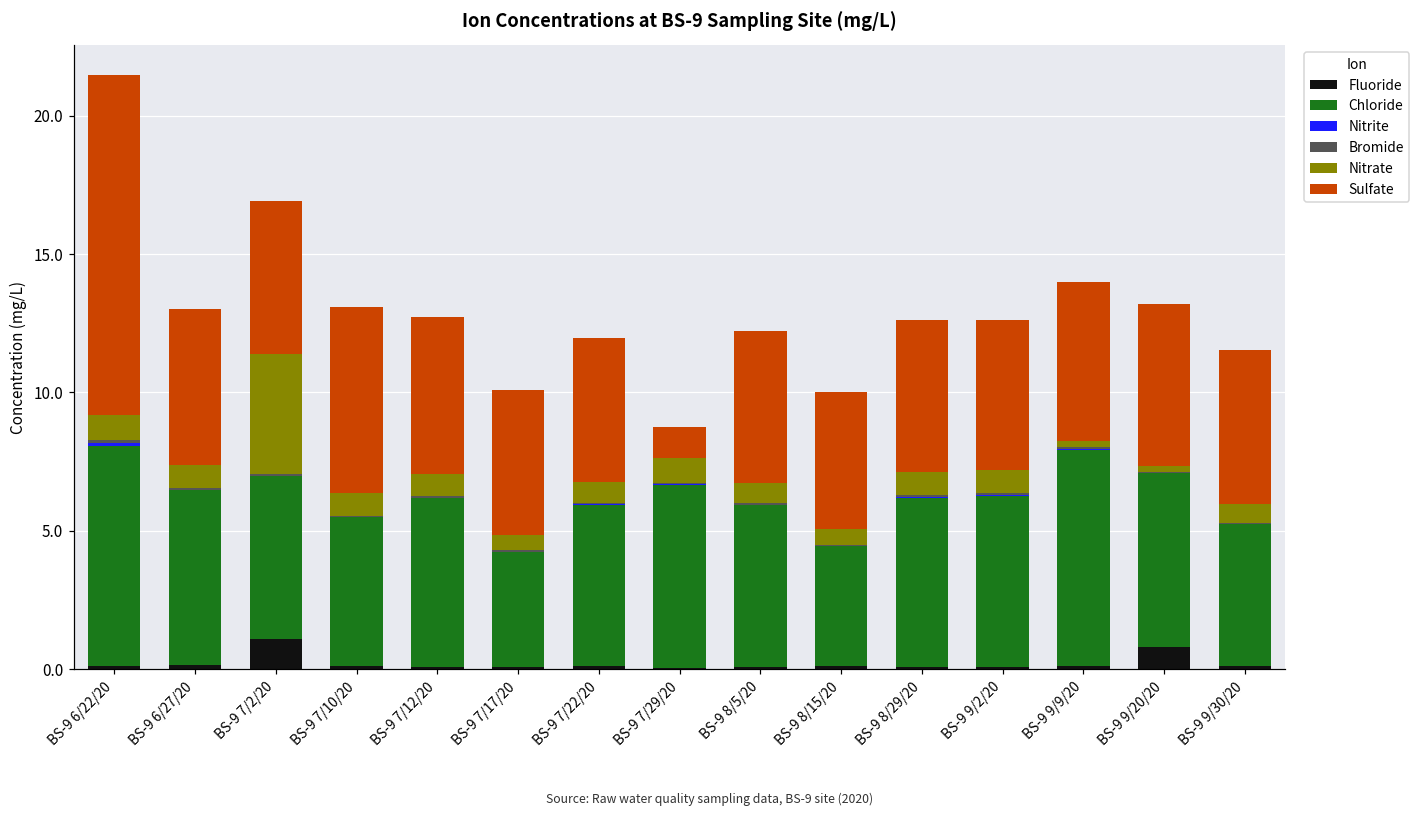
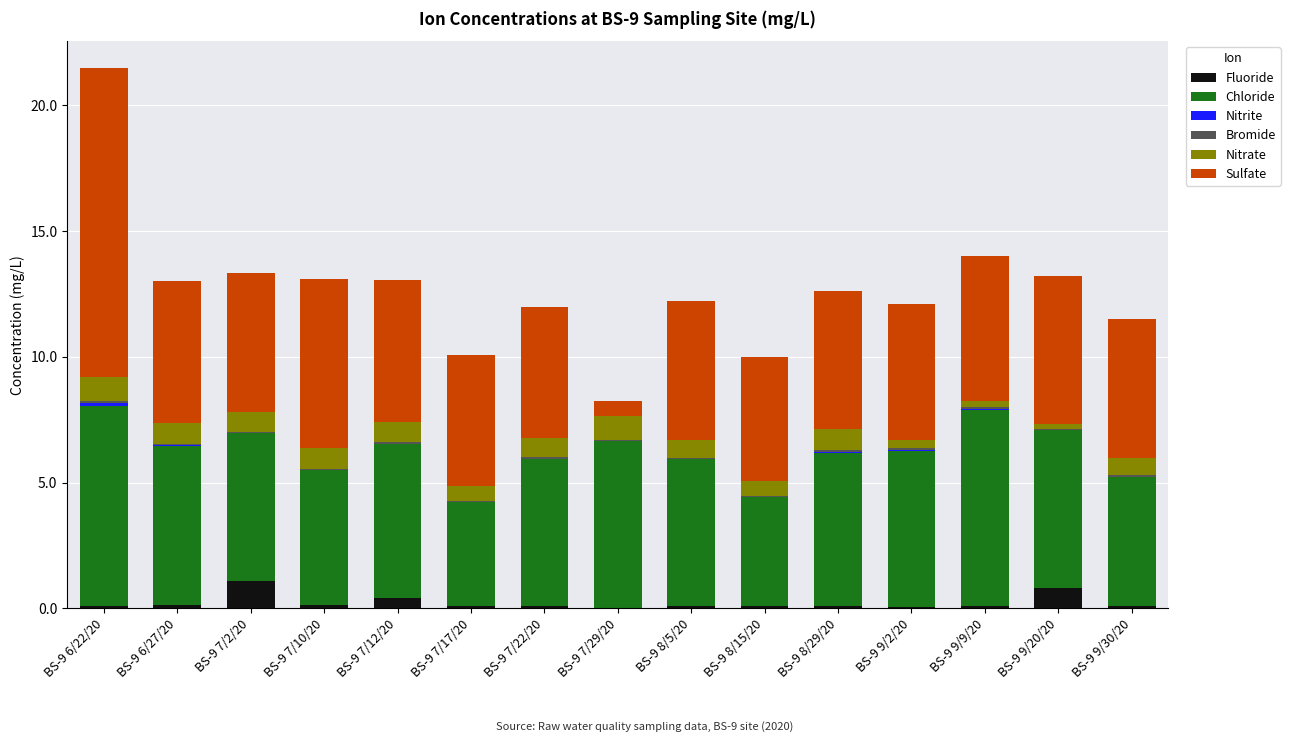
  {
    "Fluoride": {
      "BS-9 6/22/20": 0.1,
      "BS-9 6/27/20": 0.1,
      "BS-9 7/2/20": 1.1,
      "BS-9 7/10/20": 0.1,
-     "BS-9 7/12/20": 0.1,
+     "BS-9 7/12/20": 0.4,
      "BS-9 7/22/20": 0.1,
      "BS-9 8/15/20": 0.1,
      "BS-9 9/20/20": 0.8
    },
    "Chloride": {
      "BS-9 6/22/20": 7.9,
      "BS-9 6/27/20": 6.3,
      "BS-9 7/2/20": 5.9,
      "BS-9 7/10/20": 5.4,
      "BS-9 7/12/20": 6.1,
      "BS-9 7/17/20": 4.2,
      "BS-9 7/22/20": 5.8,
      "BS-9 7/29/20": 6.6,
      "BS-9 8/5/20": 5.8,
      "BS-9 8/15/20": 4.3,
      "BS-9 8/29/20": 6.1,
      "BS-9 9/2/20": 6.2,
      "BS-9 9/9/20": 7.8,
      "BS-9 9/20/20": 6.3,
      "BS-9 9/30/20": 5.1
    },
    "Nitrite": {
      "BS-9 9/20/20": 0.0
    },
    "Bromide": {
      "BS-9 6/22/20": 0.1
    },
    "Nitrate": {
      "BS-9 6/22/20": 0.9,
      "BS-9 6/27/20": 0.8,
-     "BS-9 7/2/20": 4.3,
+     "BS-9 7/2/20": 0.8,
      "BS-9 7/10/20": 0.8,
      "BS-9 7/12/20": 0.8,
      "BS-9 7/17/20": 0.6,
      "BS-9 7/22/20": 0.8,
      "BS-9 7/29/20": 0.9,
      "BS-9 8/5/20": 0.7,
      "BS-9 8/15/20": 0.6,
      "BS-9 8/29/20": 0.8,
-     "BS-9 9/2/20": 0.8,
+     "BS-9 9/2/20": 0.3,
      "BS-9 9/9/20": 0.2,
      "BS-9 9/20/20": 0.2,
      "BS-9 9/30/20": 0.7
    },
    "Sulfate": {
      "BS-9 6/22/20": 12.3,
      "BS-9 6/27/20": 5.6,
      "BS-9 7/2/20": 5.6,
      "BS-9 7/10/20": 6.7,
      "BS-9 7/12/20": 5.7,
      "BS-9 7/17/20": 5.2,
      "BS-9 7/22/20": 5.2,
-     "BS-9 7/29/20": 1.1,
+     "BS-9 7/29/20": 0.6,
      "BS-9 8/5/20": 5.5,
      "BS-9 8/15/20": 4.9,
      "BS-9 8/29/20": 5.5,
      "BS-9 9/2/20": 5.4,
      "BS-9 9/9/20": 5.8,
      "BS-9 9/20/20": 5.9,
      "BS-9 9/30/20": 5.6
    }
  }
